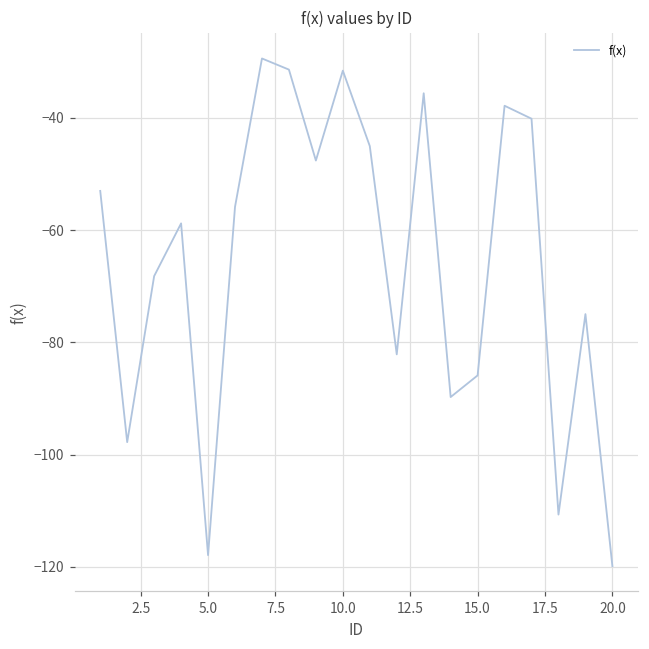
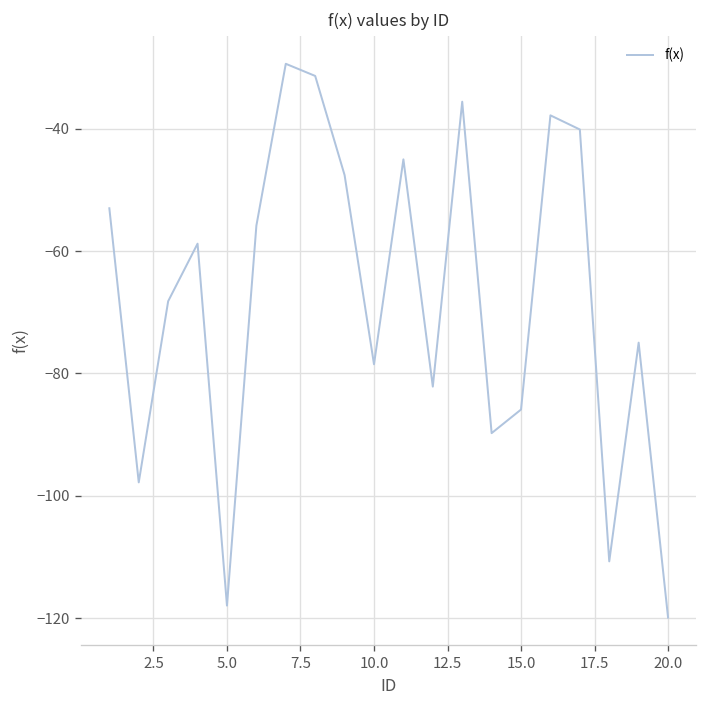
  {
    "5.0": -118,
-   "10.0": -32,
+   "10.0": -79,
    "15.0": -86,
    "20.0": -120
  }
